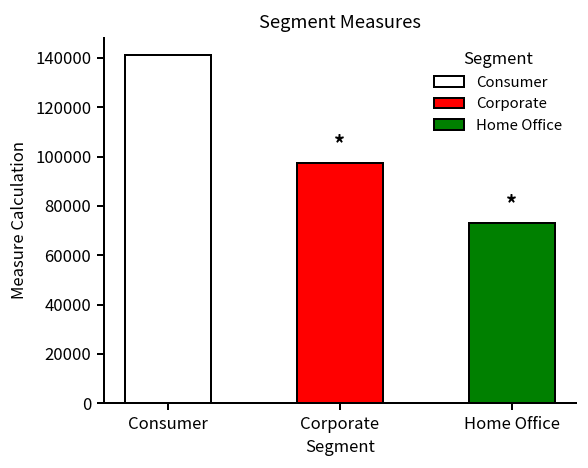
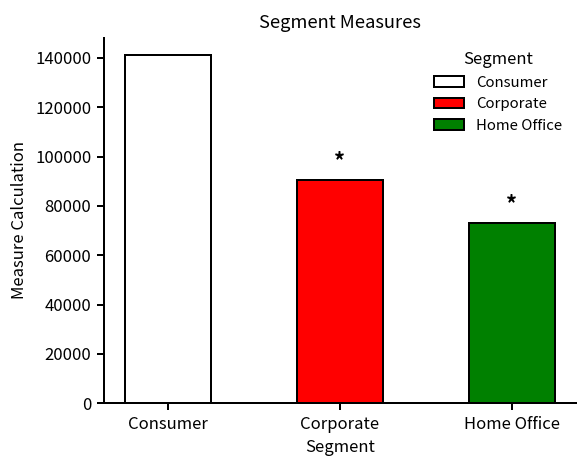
  {
    "Consumer": 141000,
-   "Corporate": 97000,
+   "Corporate": 90000,
    "Home Office": 73000
  }
